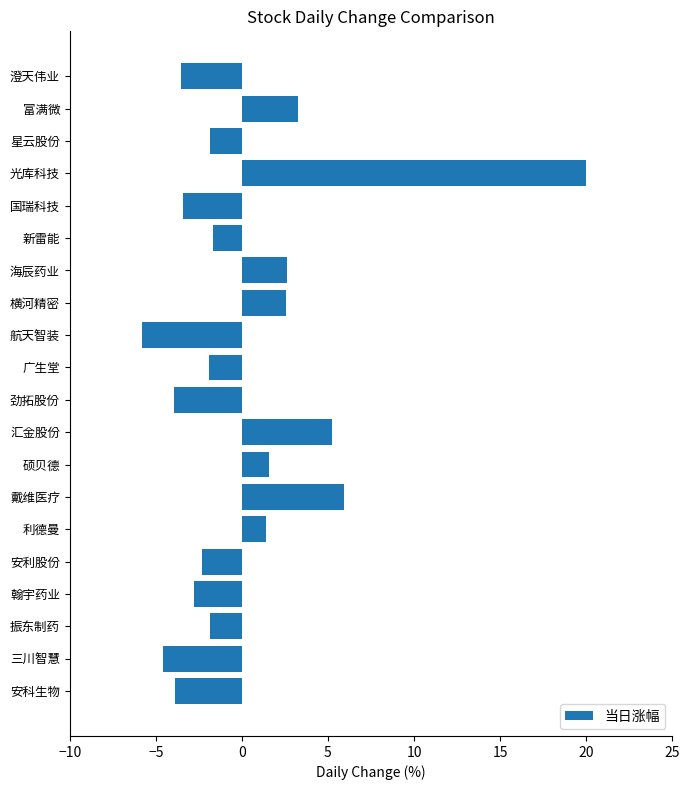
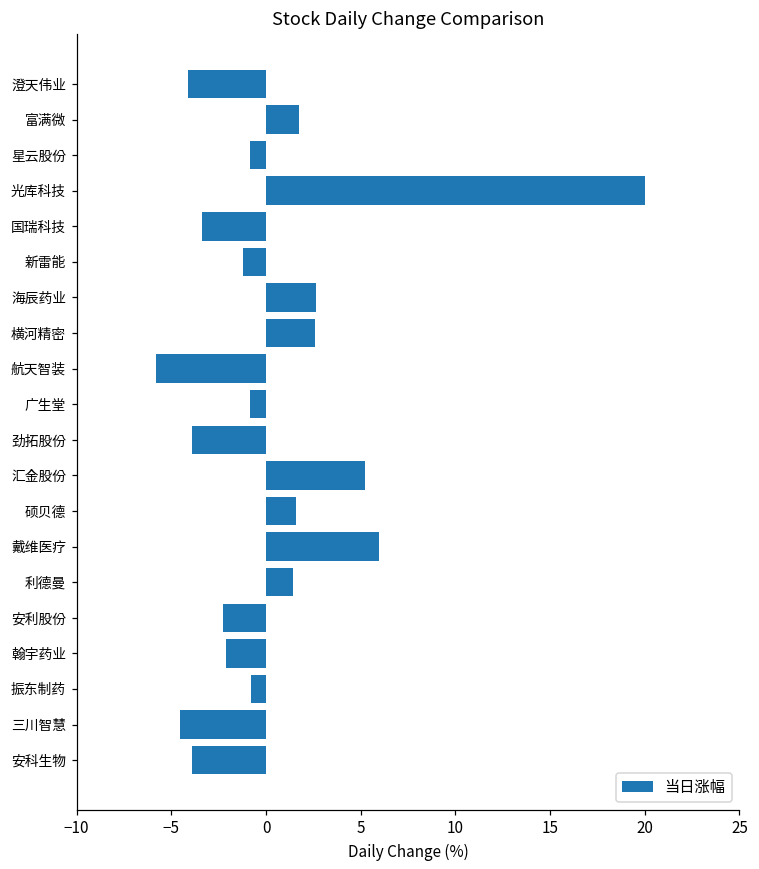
  {
-   "澄天伟业": -3.5,
-   "富满微": 3.3,
-   "星云股份": -1.9,
+   "澄天伟业": -4.1,
+   "富满微": 1.8,
+   "星云股份": -0.9,
    "光库科技": 20.0,
    "国瑞科技": -3.4,
-   "新雷能": -1.7,
+   "新雷能": -1.2,
    "海辰药业": 2.6,
    "横河精密": 2.6,
    "航天智装": -5.8,
-   "广生堂": -1.9,
+   "广生堂": -0.8,
    "劲拓股份": -3.9,
    "汇金股份": 5.2,
    "硕贝德": 1.6,
    "戴维医疗": 6.0,
    "利德曼": 1.4,
    "安利股份": -2.3,
-   "翰宇药业": -2.8,
-   "振东制药": -1.8,
+   "翰宇药业": -2.1,
+   "振东制药": -0.8,
    "三川智慧": -4.6,
    "安科生物": -3.9
  }
